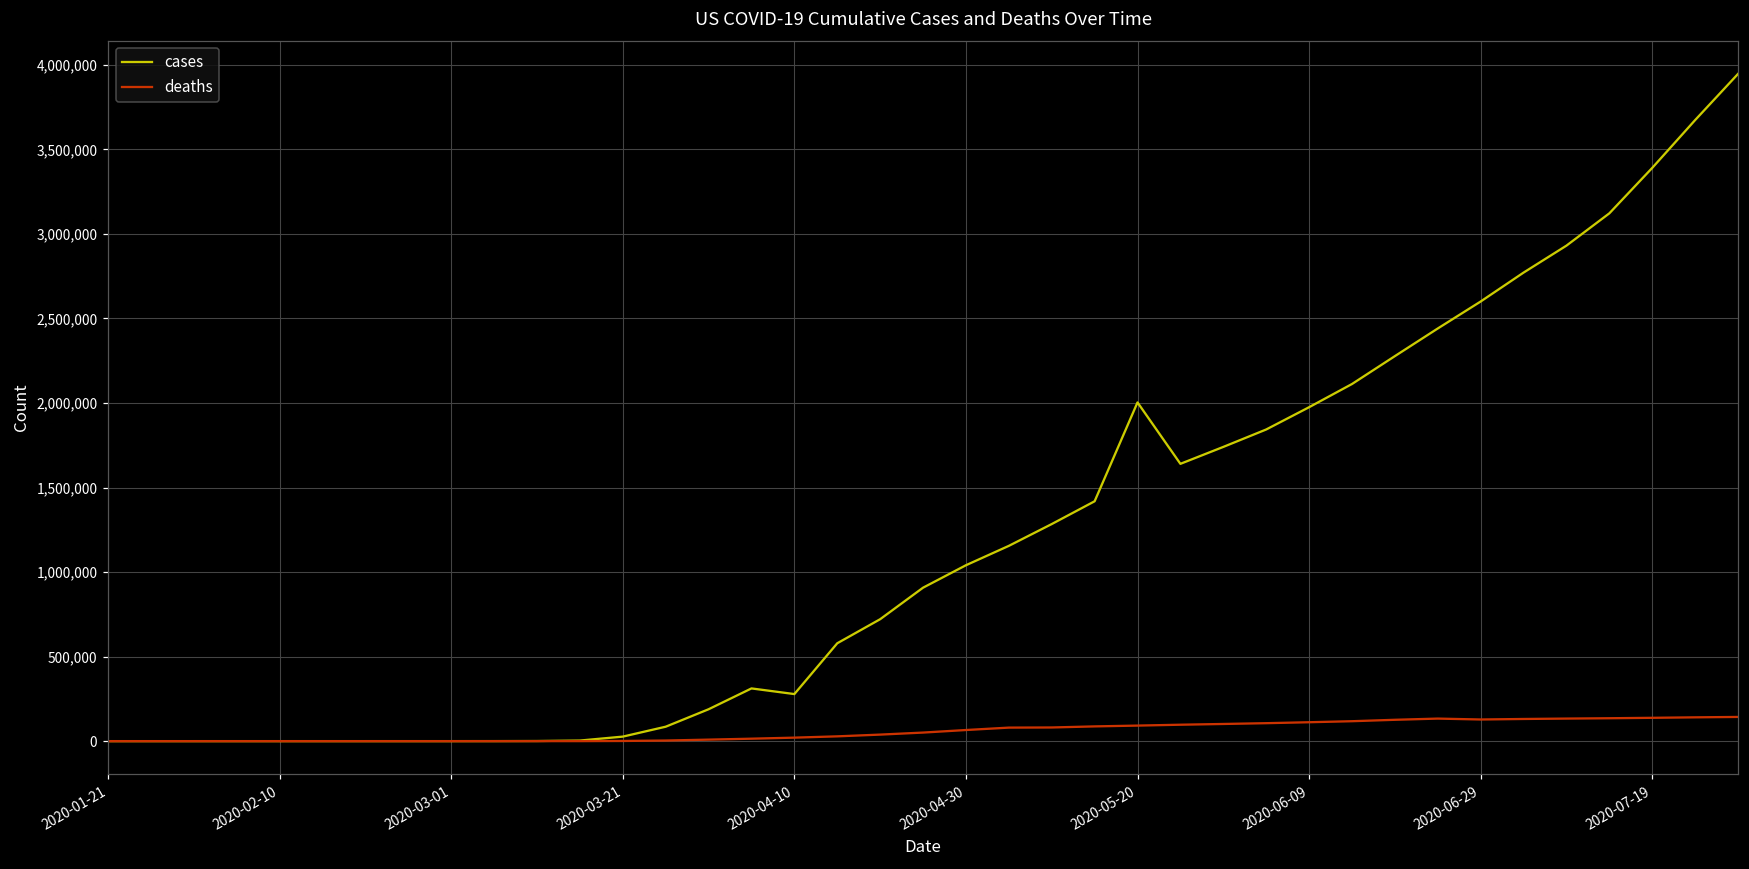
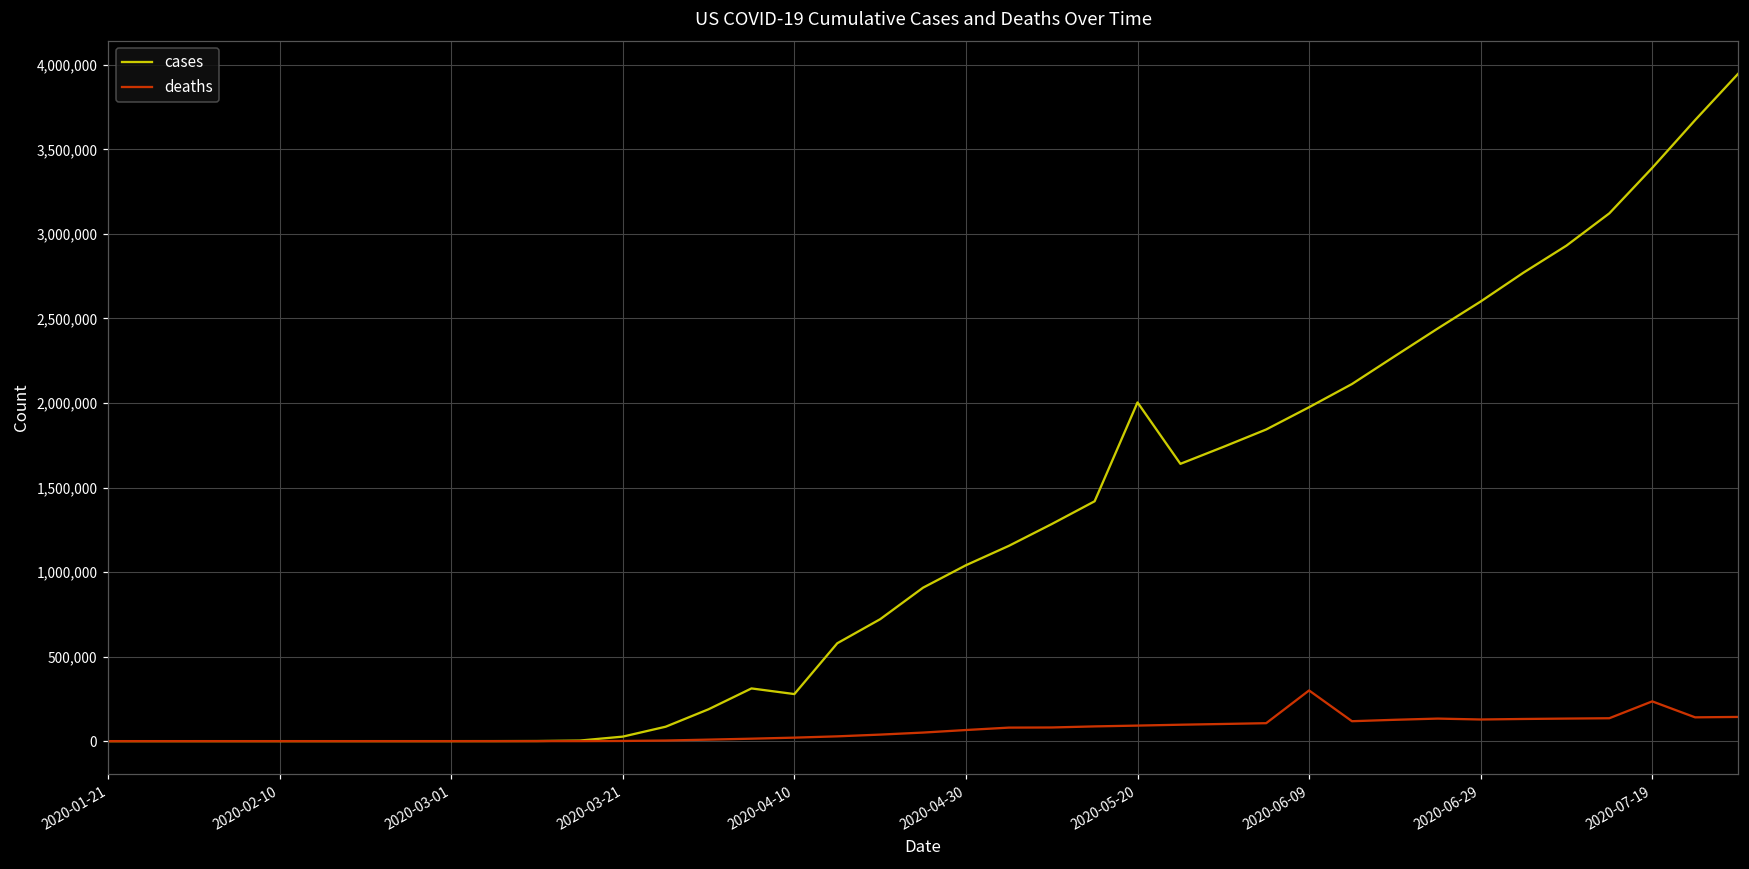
  {
    "cases": {
      "2020-03-21": "30,000",
      "2020-04-10": "280,000",
      "2020-04-30": "1,040,000",
      "2020-05-20": "2,000,000",
      "2020-06-09": "1,980,000",
      "2020-06-29": "2,600,000",
      "2020-07-19": "3,390,000"
    },
    "deaths": {
      "2020-03-21": "0",
      "2020-04-10": "20,000",
      "2020-04-30": "70,000",
      "2020-05-20": "90,000",
-     "2020-06-09": "110,000",
+     "2020-06-09": "300,000",
      "2020-06-29": "130,000",
-     "2020-07-19": "140,000"
+     "2020-07-19": "240,000"
    }
  }
